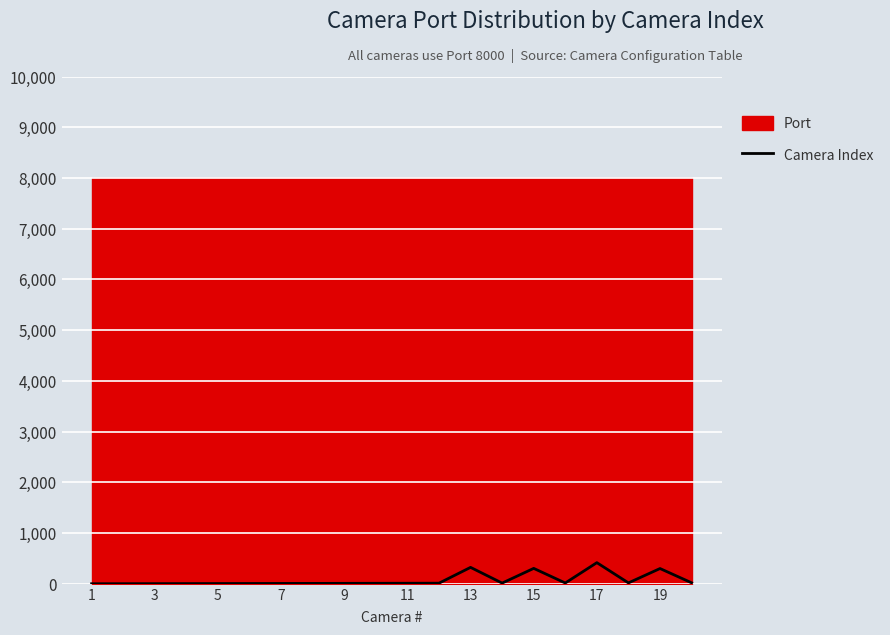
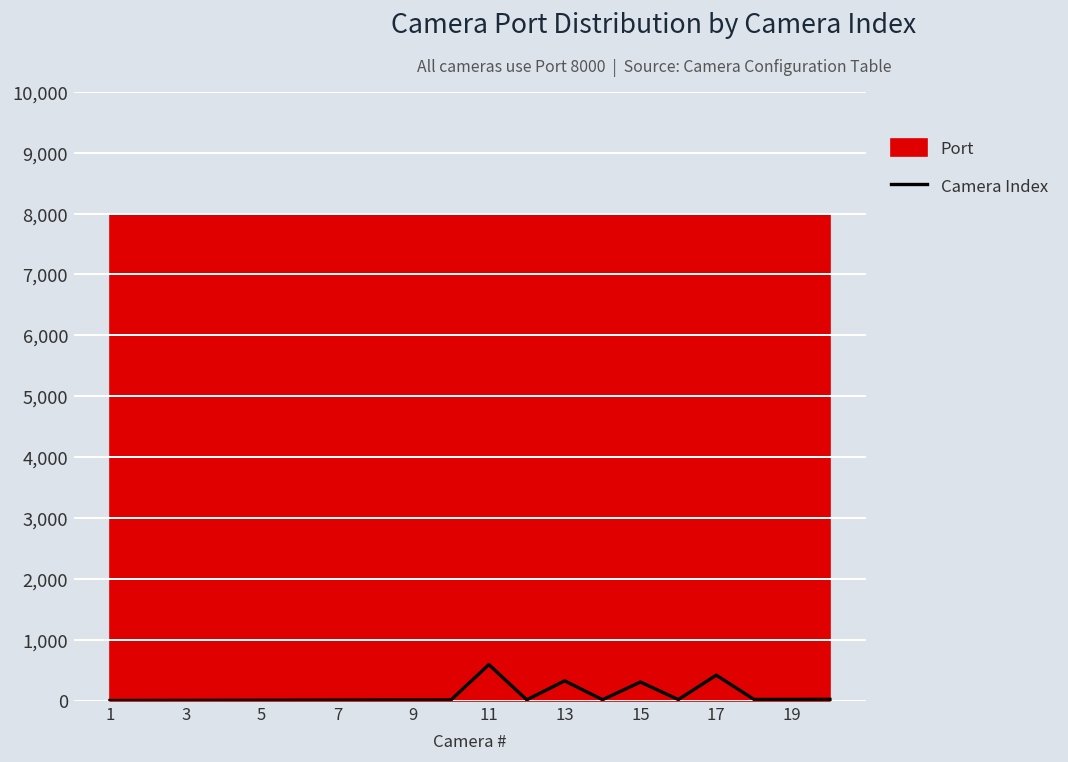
  {
    "Camera Index": {
      "1": "0",
      "3": "0",
      "5": "0",
      "7": "0",
      "9": "0",
-     "11": "0",
+     "11": "600",
      "13": "300",
      "15": "300",
      "17": "400",
-     "19": "300"
+     "19": "0"
    },
    "Port": {
      "1": "8,000",
      "3": "8,000",
      "5": "8,000",
      "7": "8,000",
      "9": "8,000",
      "11": "8,000",
      "13": "8,000",
      "15": "8,000",
      "17": "8,000",
      "19": "8,000"
    }
  }
